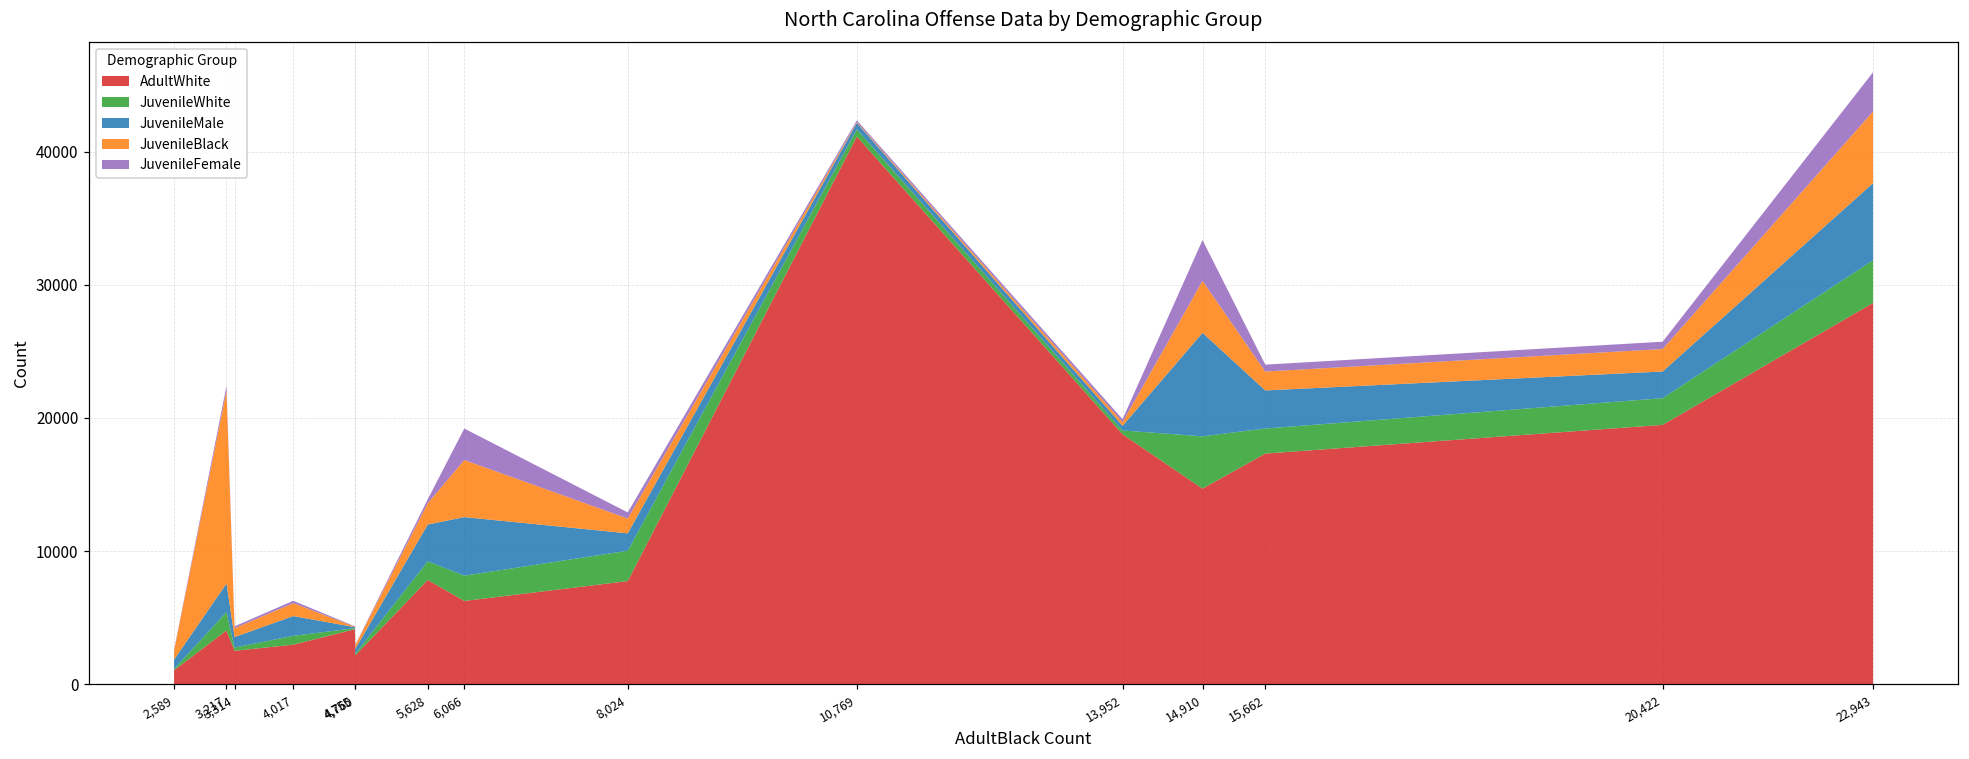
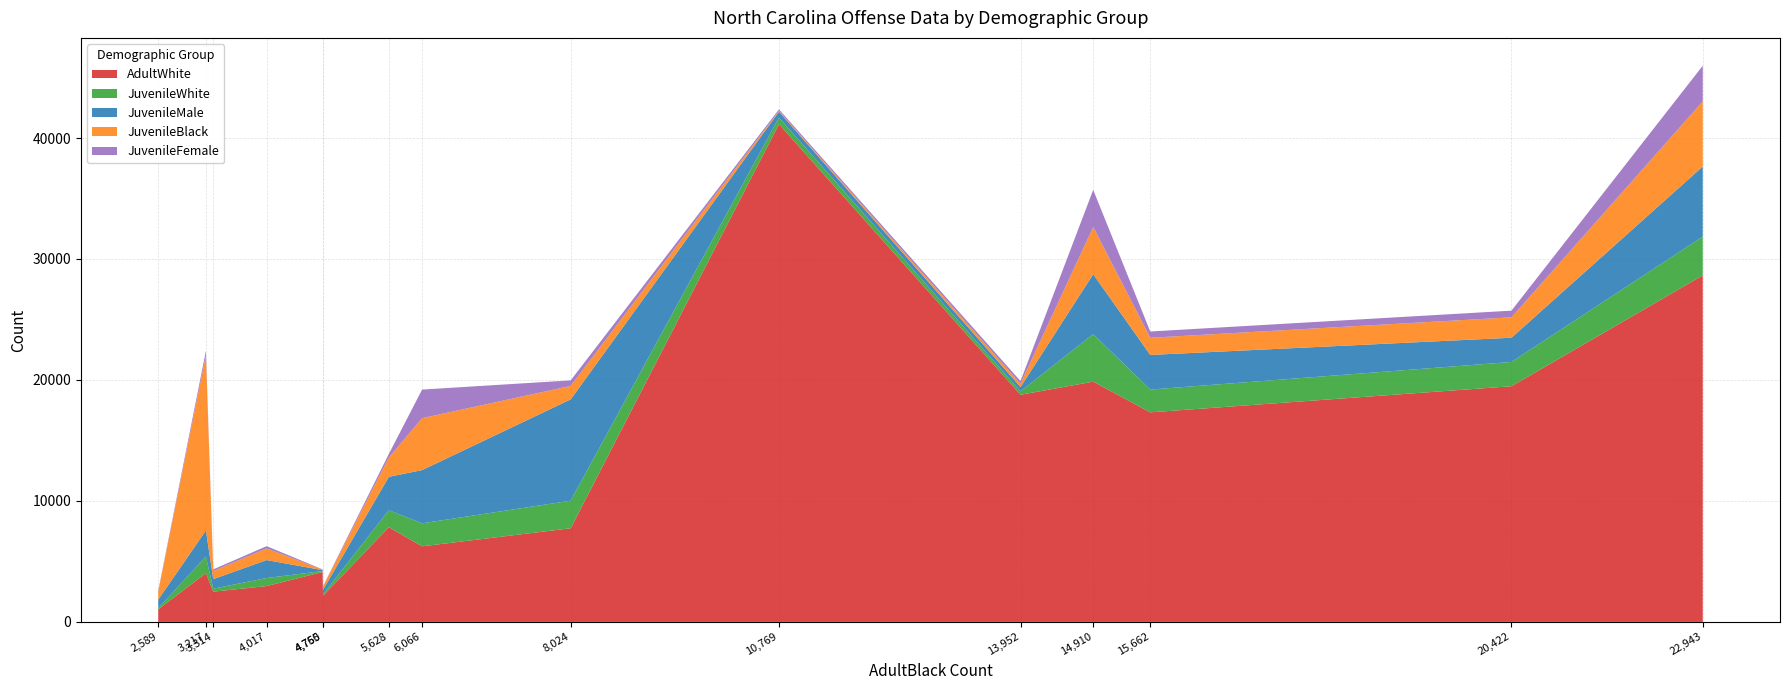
  {
    "AdultWhite": {
      "3,217": 4000,
      "3,314": 2500,
      "4,017": 3000,
      "5,628": 7800,
      "6,066": 6200,
      "8,024": 7700,
      "10,769": 41100,
      "13,952": 18800,
-     "14,910": 14700,
+     "14,910": 19900,
      "15,662": 17300,
      "20,422": 19500,
      "22,943": 28600
    },
    "JuvenileWhite": {
      "3,217": 1400,
      "3,314": 200,
      "4,017": 700,
      "5,628": 1400,
      "6,066": 1900,
      "8,024": 2300,
      "10,769": 500,
      "13,952": 300,
      "14,910": 3900,
      "15,662": 1900,
      "20,422": 2000,
      "22,943": 3200
    },
    "JuvenileMale": {
      "2,589": 700,
      "3,217": 2100,
      "3,314": 800,
      "4,017": 1500,
      "4,760": 400,
      "5,628": 2800,
      "6,066": 4400,
-     "8,024": 1300,
+     "8,024": 8400,
      "13,952": 300,
-     "14,910": 7800,
+     "14,910": 4900,
      "15,662": 2900,
      "20,422": 2000,
      "22,943": 5800
    },
    "JuvenileBlack": {
      "3,217": 14500,
      "5,628": 1600,
      "6,066": 4300,
      "8,024": 1100,
      "13,952": 300,
      "14,910": 3900,
      "15,662": 1400,
      "20,422": 1700,
      "22,943": 5400
    },
    "JuvenileFemale": {
      "3,217": 400,
      "5,628": 300,
      "6,066": 2400,
      "8,024": 500,
      "13,952": 200,
      "14,910": 3100,
      "15,662": 500,
      "20,422": 600,
      "22,943": 2900
    }
  }
